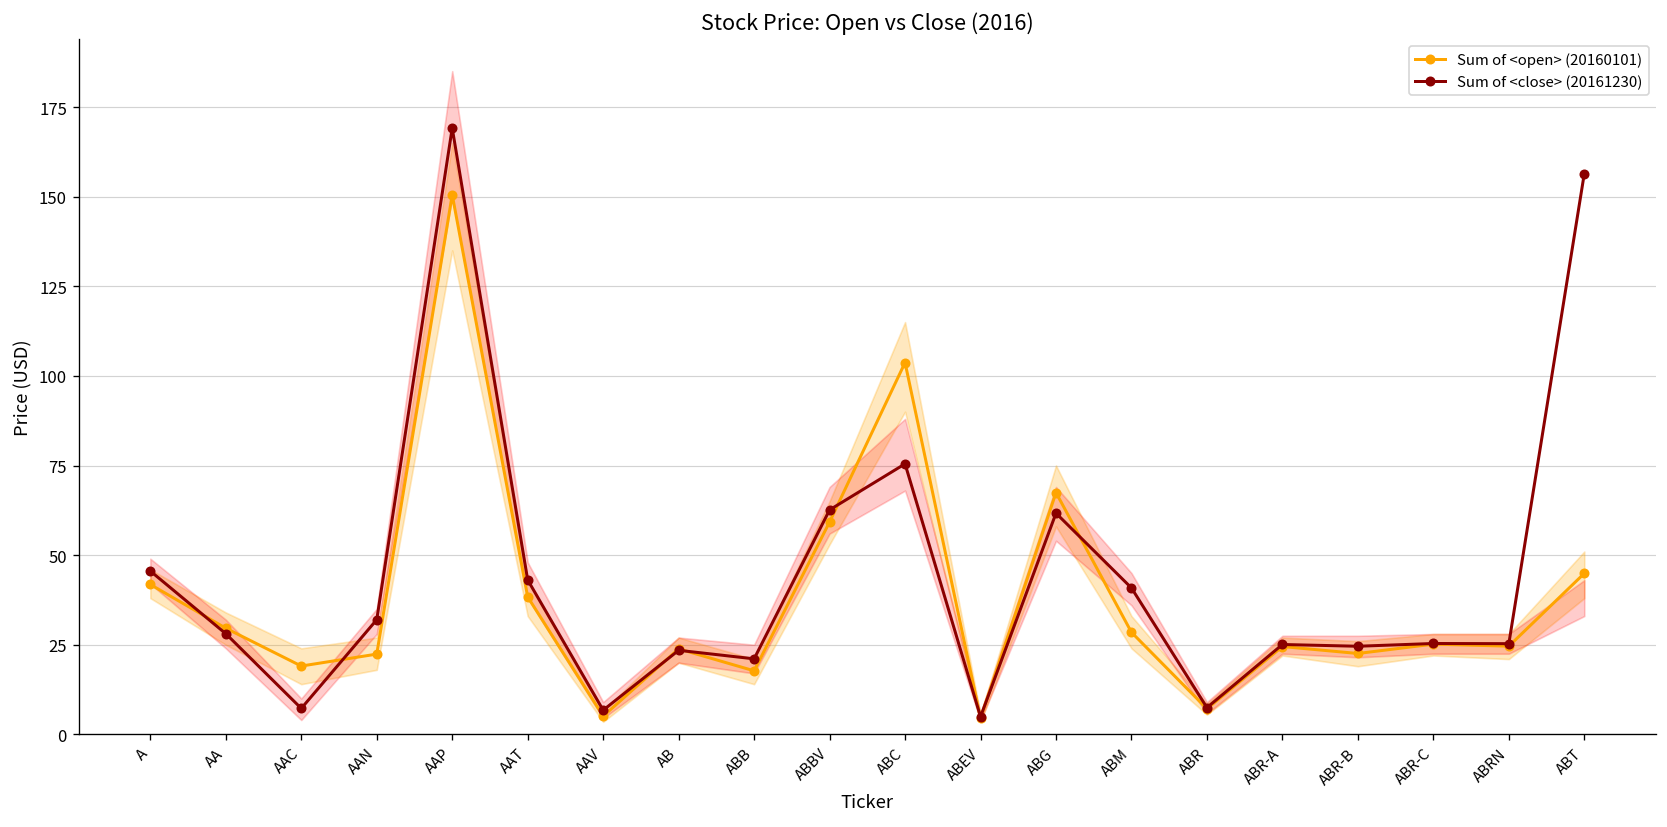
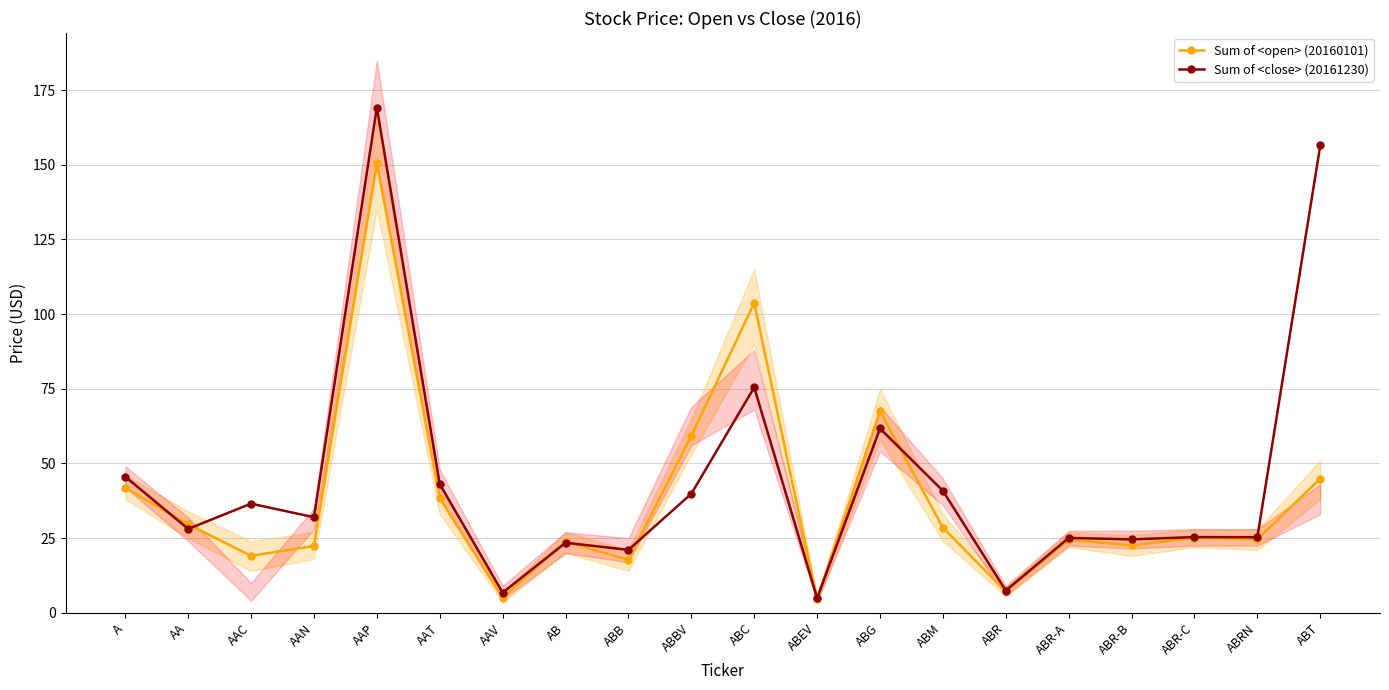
  {
    "Sum of <close> (20161230)": {
      "AA": 28,
-     "AAC": 7,
+     "AAC": 37,
      "AAN": 32,
      "AAP": 169,
-     "ABBV": 63,
+     "ABBV": 40,
      "ABC": 75,
      "ABG": 62,
      "ABM": 41,
      "ABR-B": 25,
      "ABT": 156
    }
  }
